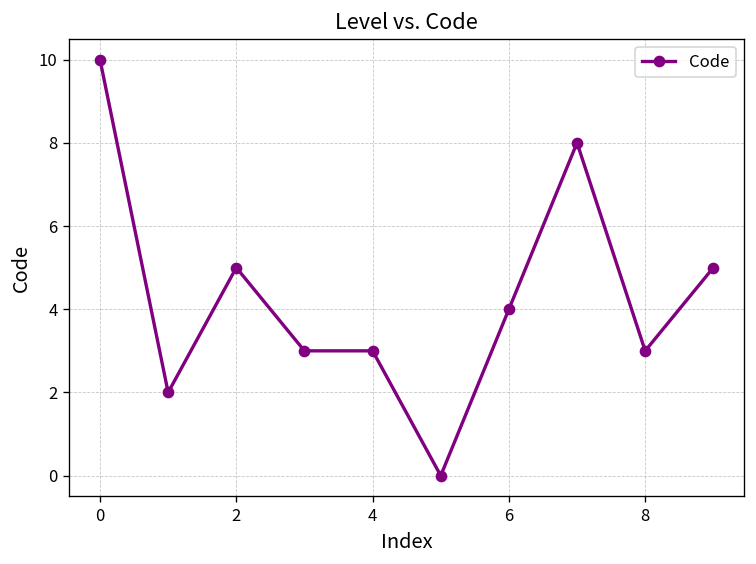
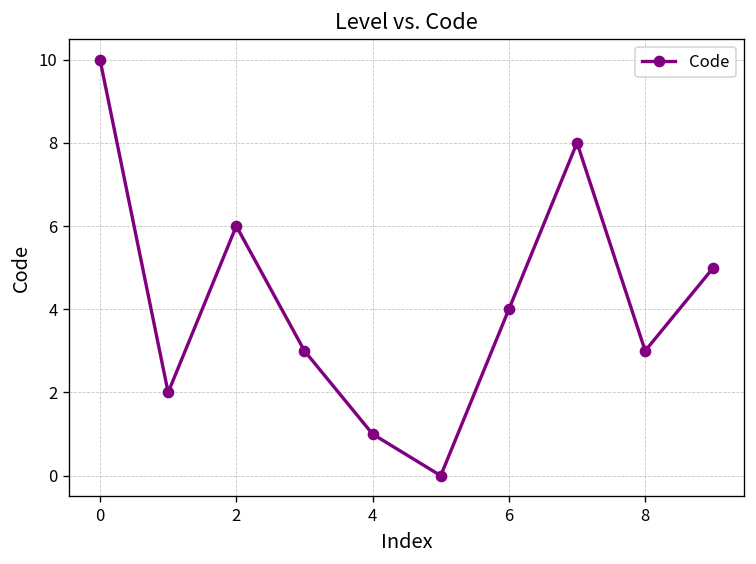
  {
    "0": 10,
-   "2": 5,
-   "4": 3,
+   "2": 6,
+   "4": 1,
    "6": 4,
    "8": 3
  }
